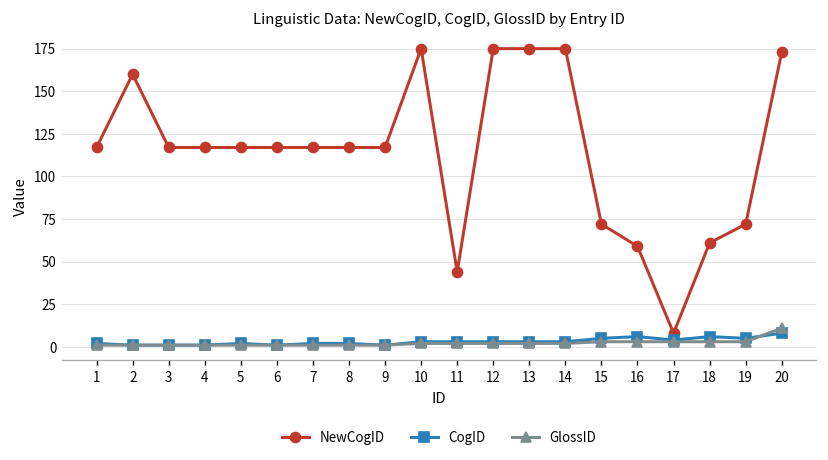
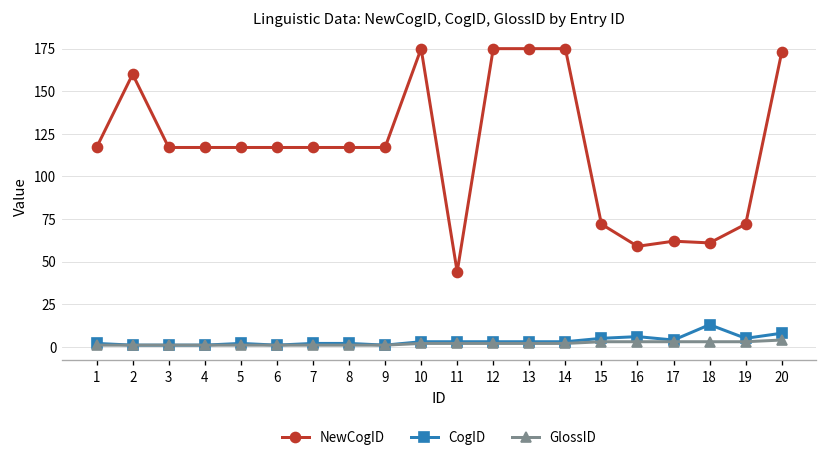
  {
    "NewCogID": {
      "1": 117,
      "2": 160,
      "3": 117,
      "4": 117,
      "5": 117,
      "6": 117,
      "7": 117,
      "8": 117,
      "9": 117,
      "10": 175,
      "11": 44,
      "12": 175,
      "13": 175,
      "14": 175,
      "15": 72,
      "16": 59,
-     "17": 8,
+     "17": 62,
      "18": 61,
      "19": 72,
      "20": 173
    },
    "CogID": {
      "15": 5,
      "16": 6,
-     "18": 6,
+     "18": 13,
      "19": 5,
      "20": 8
    },
    "GlossID": {
      "15": 3,
      "16": 3,
      "18": 3,
      "19": 3,
-     "20": 11
+     "20": 4
    }
  }
